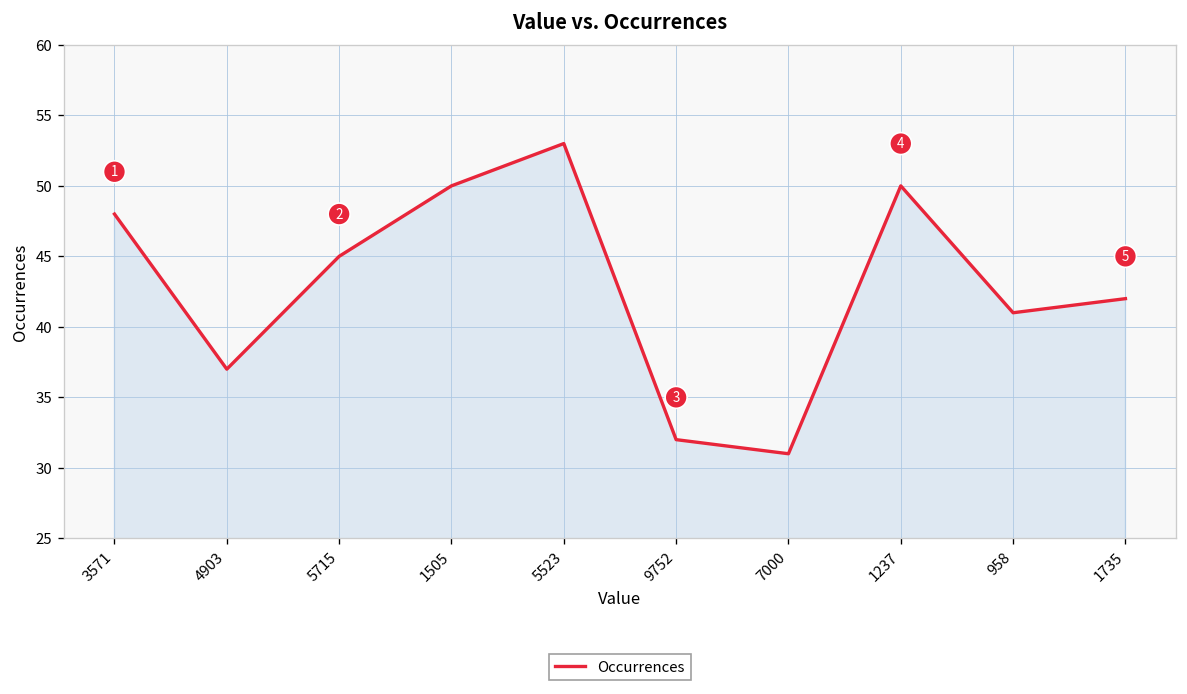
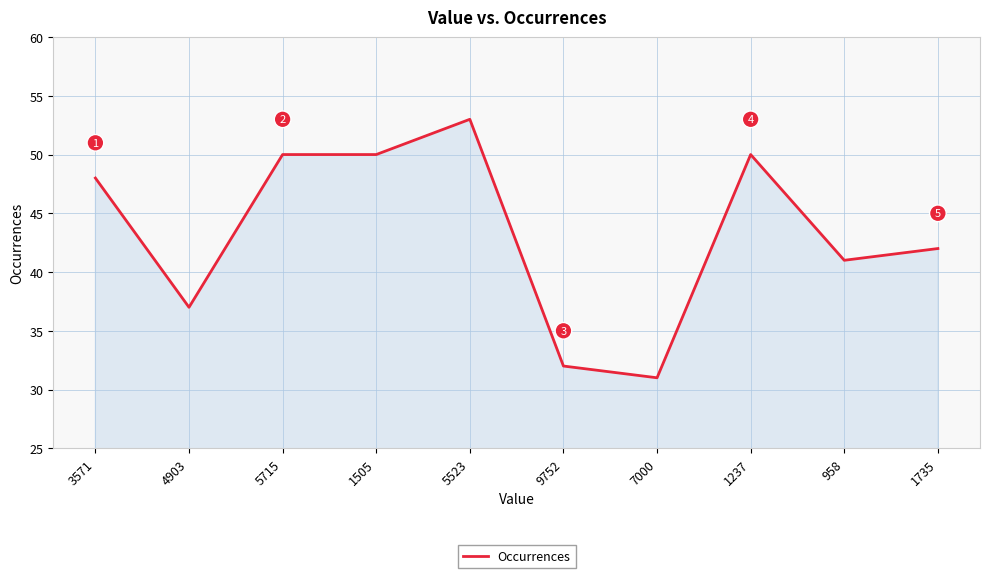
  {
    "3571": 48,
    "4903": 37,
-   "5715": 45,
+   "5715": 50,
    "1505": 50,
    "5523": 53,
    "9752": 32,
    "7000": 31,
    "1237": 50,
    "958": 41,
    "1735": 42
  }
